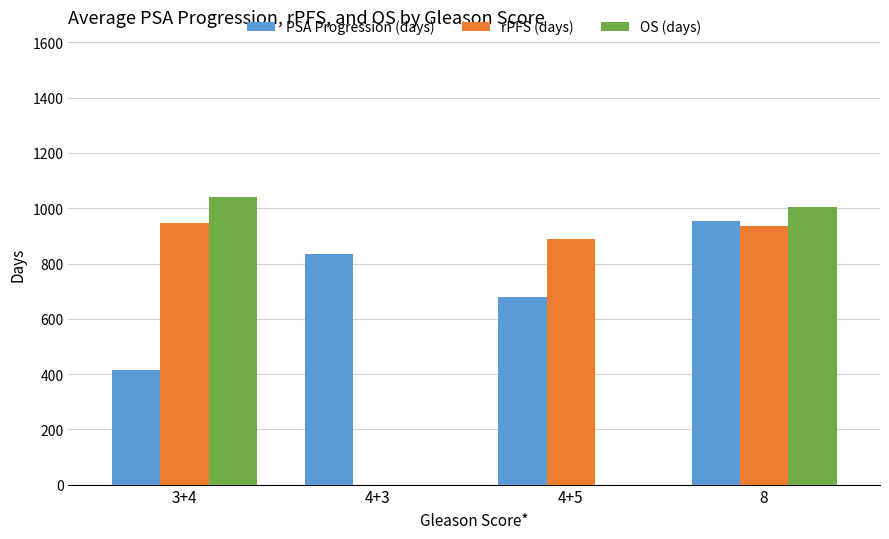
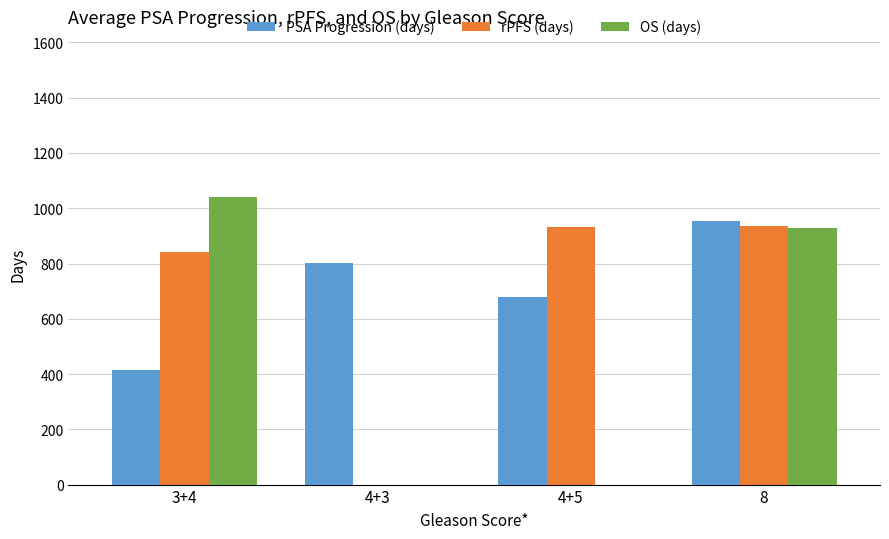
  {
    "PSA Progression (days)": {
      "3+4": 410,
-     "4+3": 830,
+     "4+3": 800,
      "4+5": 680,
      "8": 950
    },
    "rPFS (days)": {
-     "3+4": 950,
+     "3+4": 840,
      "4+3": 0,
-     "4+5": 890,
+     "4+5": 930,
      "8": 940
    },
    "OS (days)": {
      "3+4": 1040,
      "4+3": 0,
      "4+5": 0,
-     "8": 1010
+     "8": 930
    }
  }
